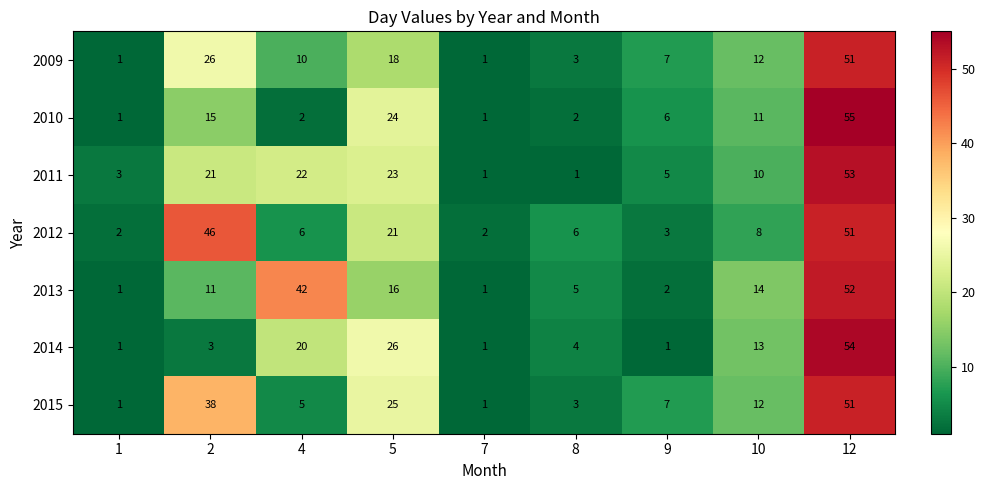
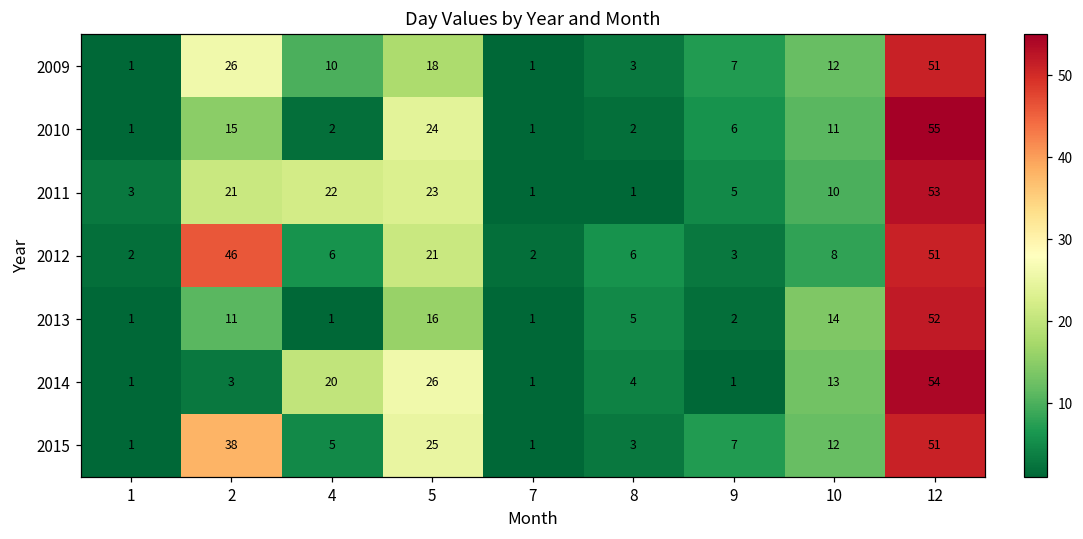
  {
    "2009": {
      "1": 1,
      "2": 26,
      "4": 10,
      "5": 18,
      "7": 1,
      "8": 3,
      "9": 7,
      "10": 12,
      "12": 51
    },
    "2010": {
      "1": 1,
      "2": 15,
      "4": 2,
      "5": 24,
      "7": 1,
      "8": 2,
      "9": 6,
      "10": 11,
      "12": 55
    },
    "2011": {
      "1": 3,
      "2": 21,
      "4": 22,
      "5": 23,
      "7": 1,
      "8": 1,
      "9": 5,
      "10": 10,
      "12": 53
    },
    "2012": {
      "1": 2,
      "2": 46,
      "4": 6,
      "5": 21,
      "7": 2,
      "8": 6,
      "9": 3,
      "10": 8,
      "12": 51
    },
    "2013": {
      "1": 1,
      "2": 11,
-     "4": 42,
+     "4": 1,
      "5": 16,
      "7": 1,
      "8": 5,
      "9": 2,
      "10": 14,
      "12": 52
    },
    "2014": {
      "1": 1,
      "2": 3,
      "4": 20,
      "5": 26,
      "7": 1,
      "8": 4,
      "9": 1,
      "10": 13,
      "12": 54
    },
    "2015": {
      "1": 1,
      "2": 38,
      "4": 5,
      "5": 25,
      "7": 1,
      "8": 3,
      "9": 7,
      "10": 12,
      "12": 51
    }
  }
